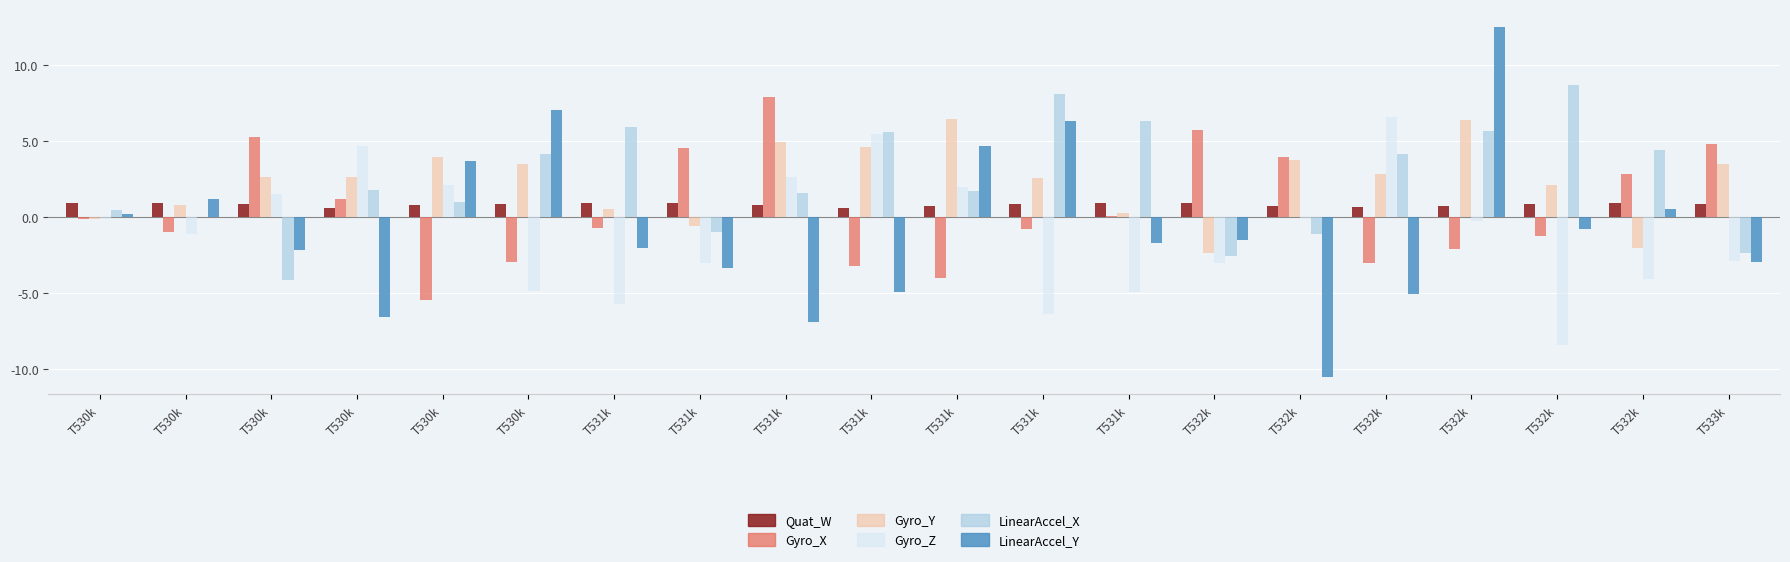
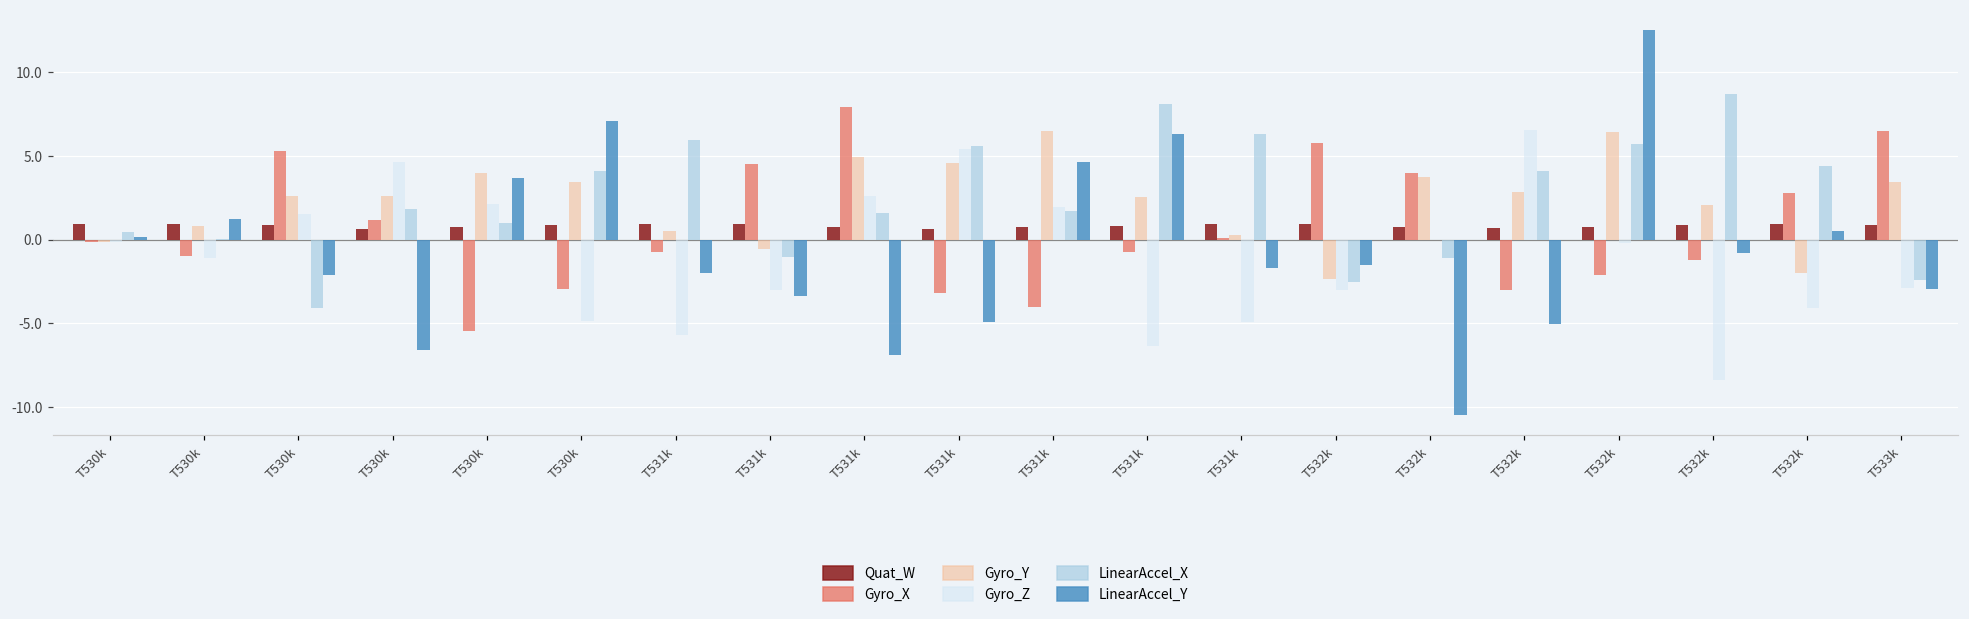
  {
    "Quat_W": {
      "T533k": 0.9
    },
    "Gyro_X": {
-     "T533k": 4.8
+     "T533k": 6.5
    },
    "Gyro_Y": {
      "T533k": 3.5
    },
    "LinearAccel_Y": {
      "T533k": -2.9
    }
  }
